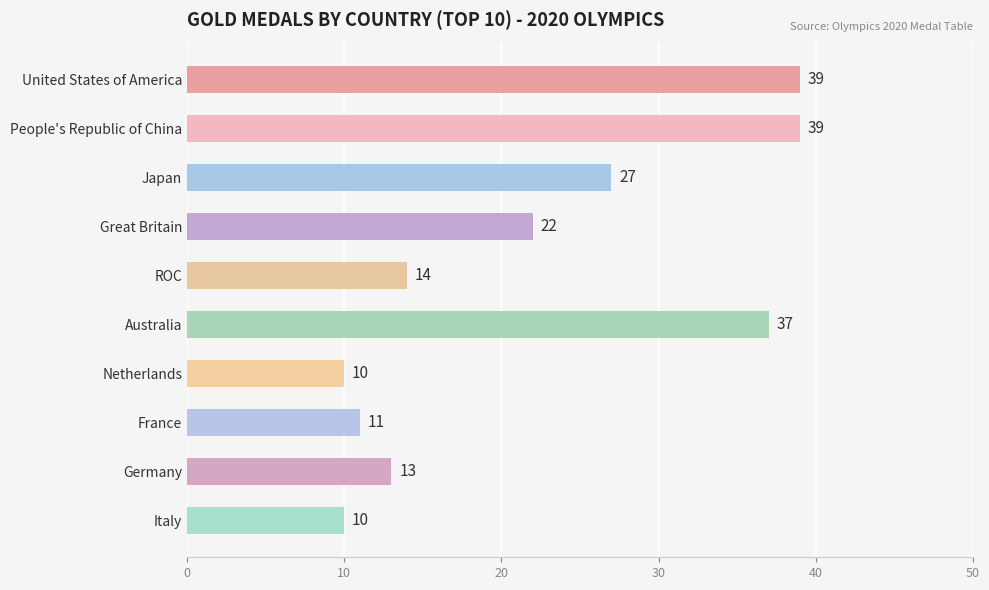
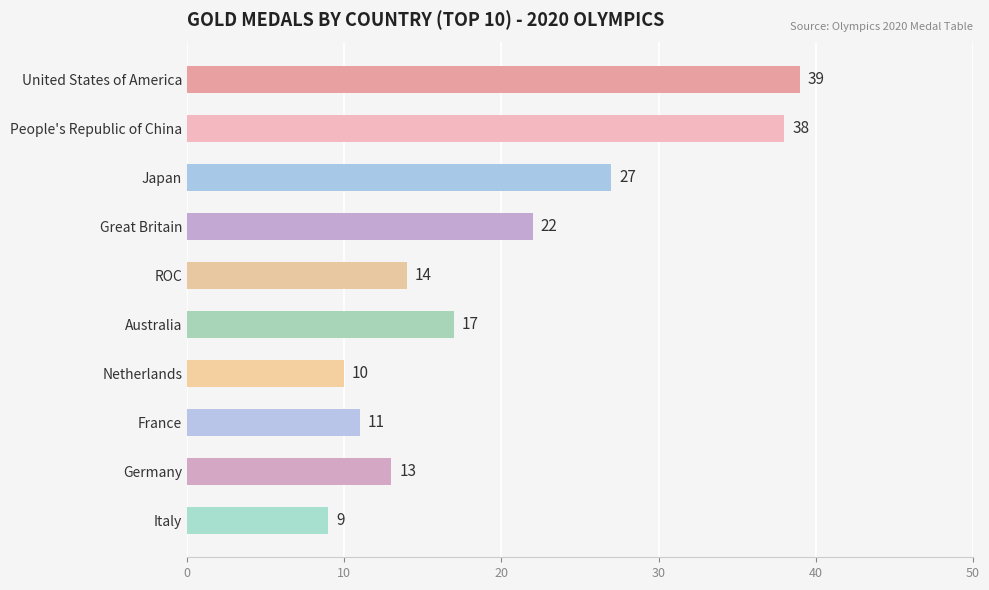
  {
    "United States of America": 39,
-   "People's Republic of China": 39,
+   "People's Republic of China": 38,
    "Japan": 27,
    "Great Britain": 22,
    "ROC": 14,
-   "Australia": 37,
+   "Australia": 17,
    "Netherlands": 10,
    "France": 11,
    "Germany": 13,
-   "Italy": 10
+   "Italy": 9
  }
